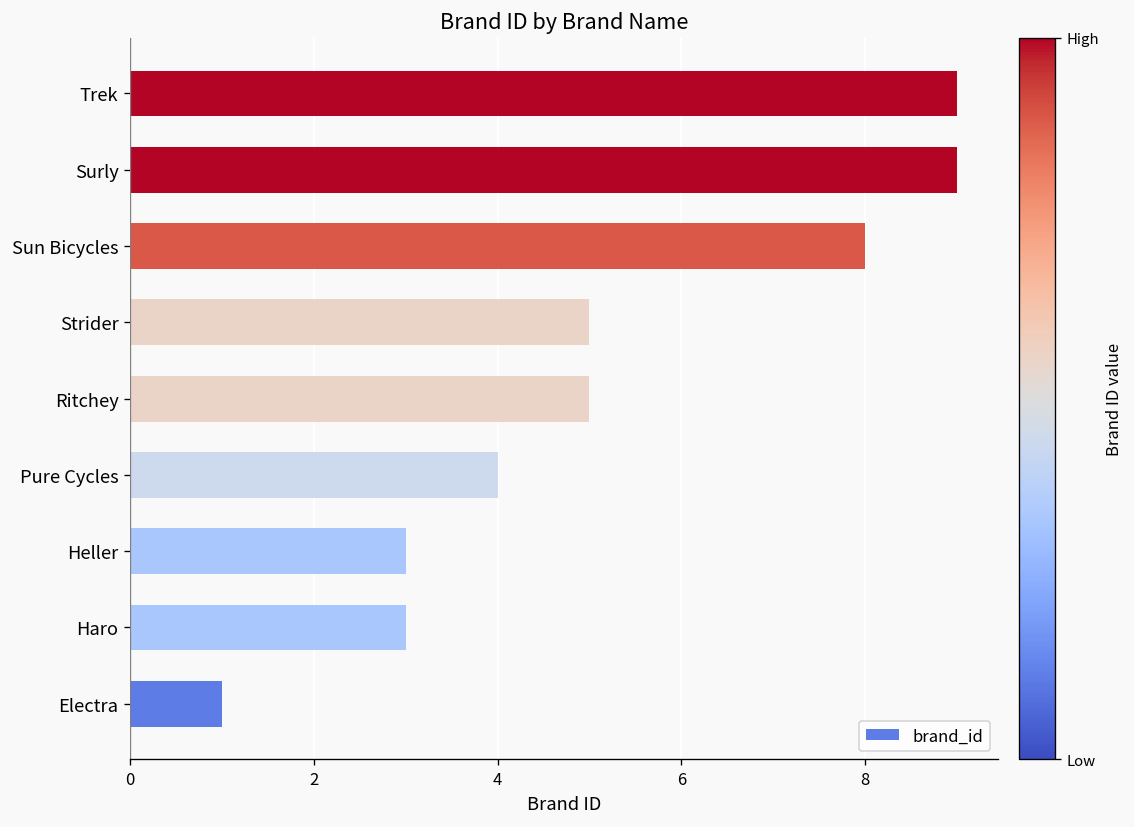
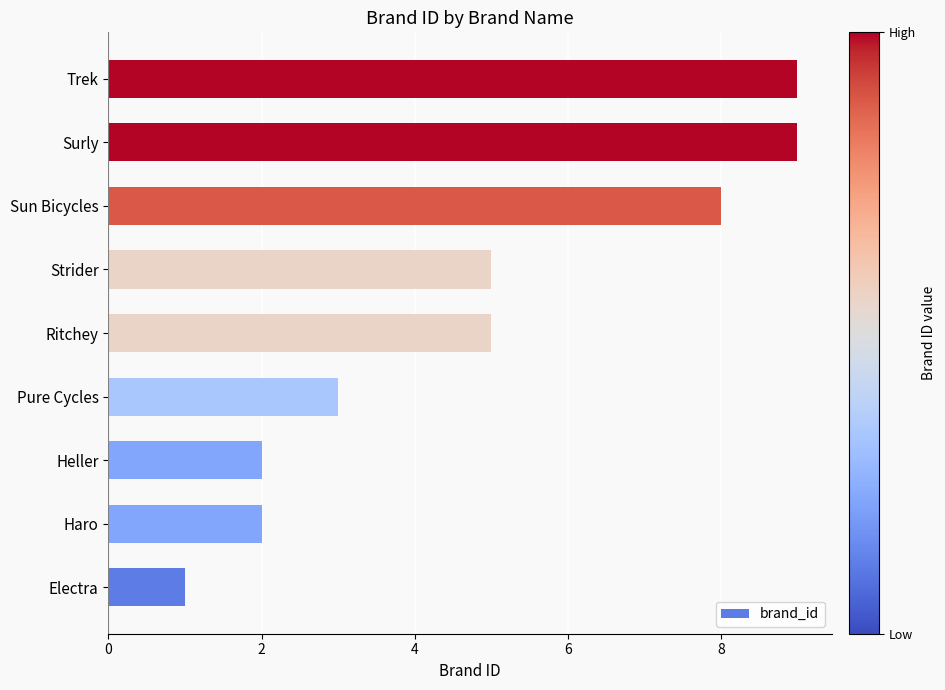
  {
    "Trek": 9,
    "Surly": 9,
    "Sun Bicycles": 8,
    "Strider": 5,
    "Ritchey": 5,
-   "Pure Cycles": 4,
-   "Heller": 3,
-   "Haro": 3,
+   "Pure Cycles": 3,
+   "Heller": 2,
+   "Haro": 2,
    "Electra": 1
  }
